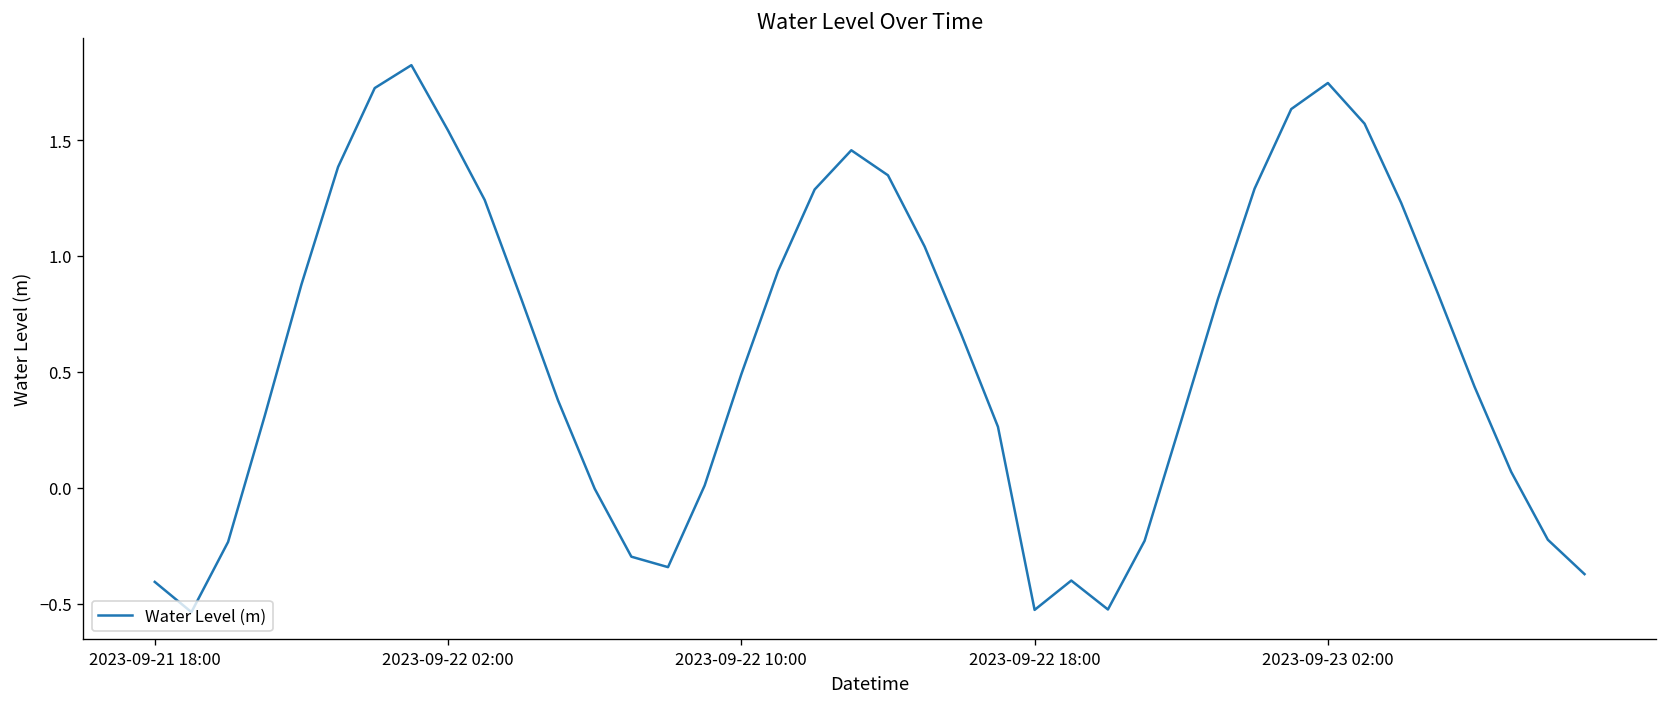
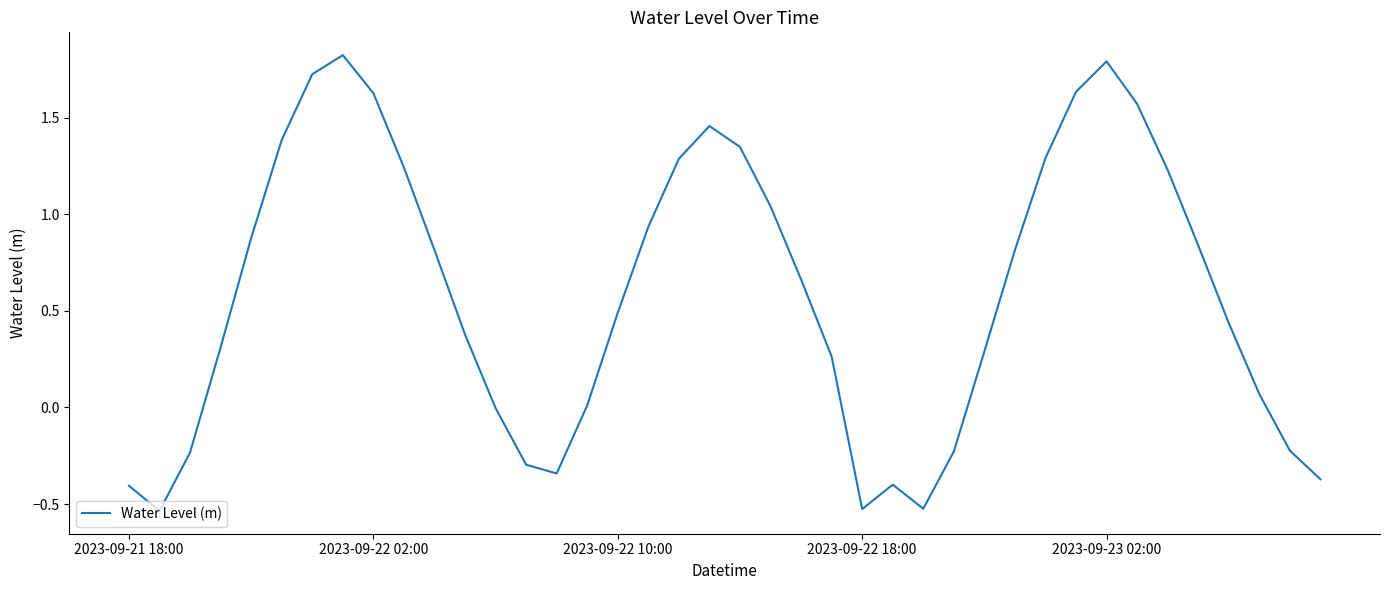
  {
    "2023-09-21 18:00": -0.40,
-   "2023-09-22 02:00": 1.54,
+   "2023-09-22 02:00": 1.63,
    "2023-09-22 10:00": 0.49,
    "2023-09-22 18:00": -0.53,
-   "2023-09-23 02:00": 1.75
+   "2023-09-23 02:00": 1.79
  }
